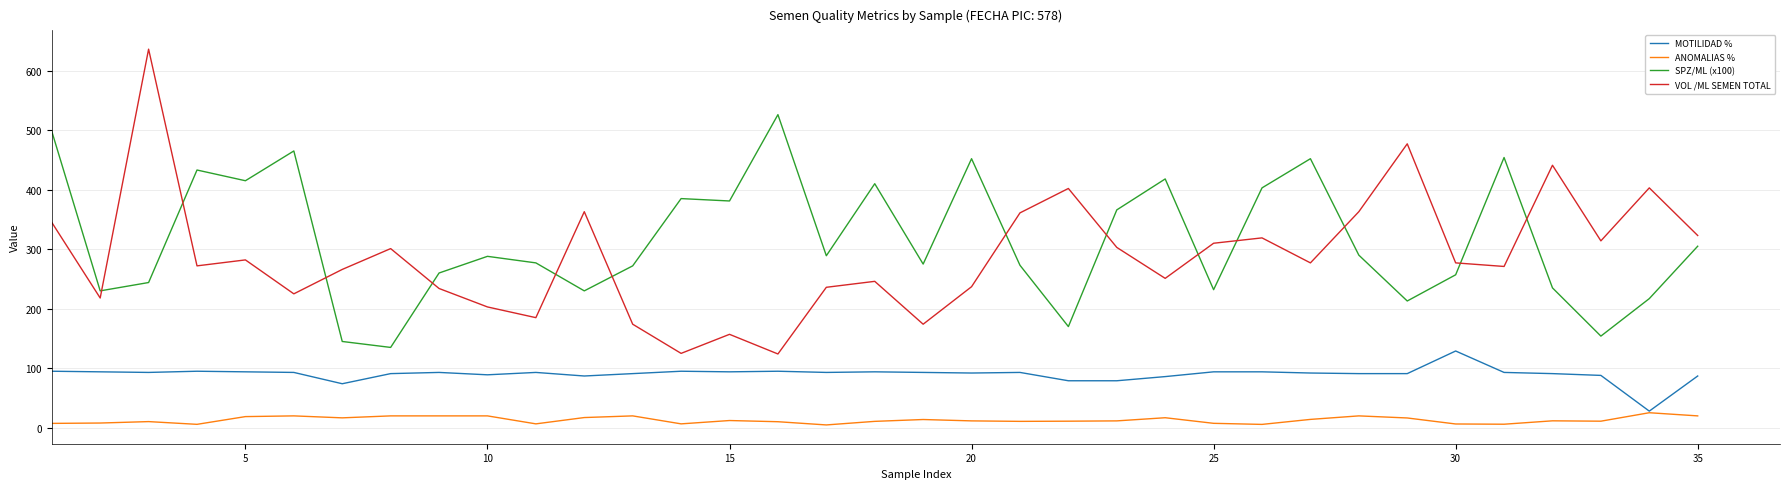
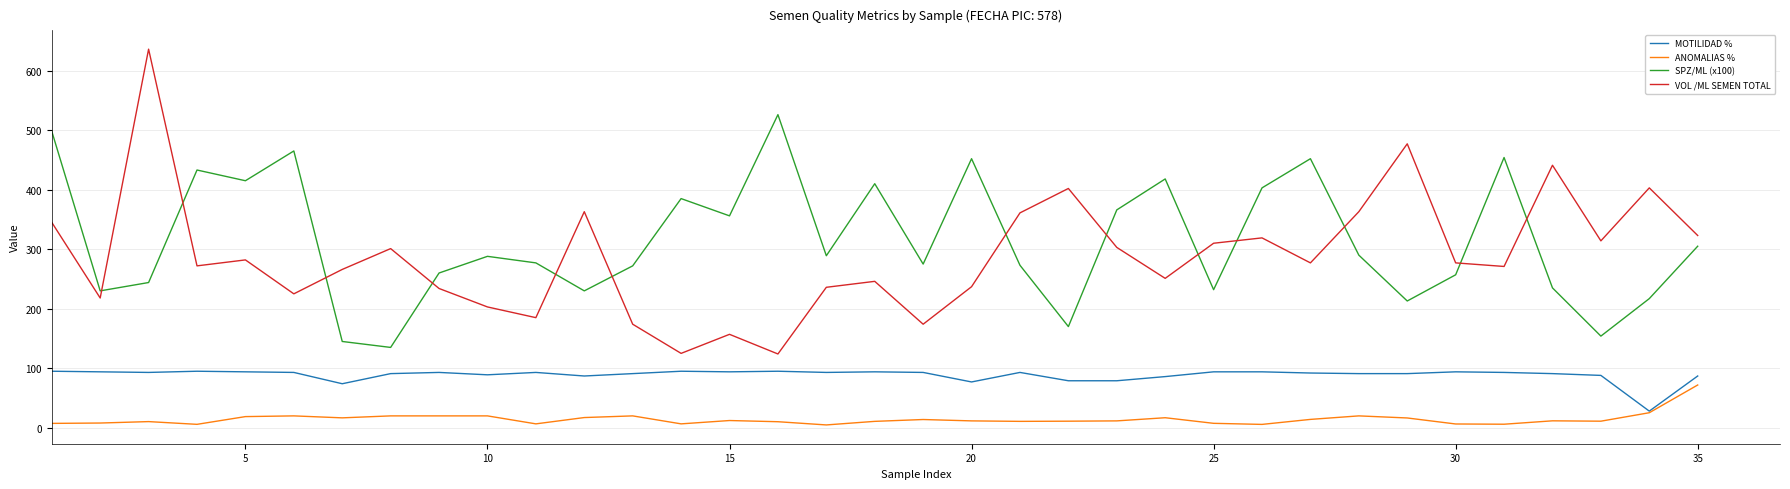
  {
    "MOTILIDAD %": {
      "5": 90,
      "10": 90,
      "15": 90,
-     "20": 90,
+     "20": 80,
      "25": 90,
-     "30": 130,
+     "30": 90,
      "35": 90
    },
    "ANOMALIAS %": {
      "5": 20,
      "10": 20,
      "15": 10,
      "20": 10,
      "25": 10,
      "30": 10,
-     "35": 20
+     "35": 70
    },
    "SPZ/ML (x100)": {
      "5": 420,
      "10": 290,
-     "15": 380,
+     "15": 360,
      "20": 450,
      "25": 230,
      "30": 260,
      "35": 310
    },
    "VOL /ML SEMEN TOTAL": {
      "5": 280,
      "10": 200,
      "15": 160,
      "20": 240,
      "25": 310,
      "30": 280,
      "35": 320
    }
  }
